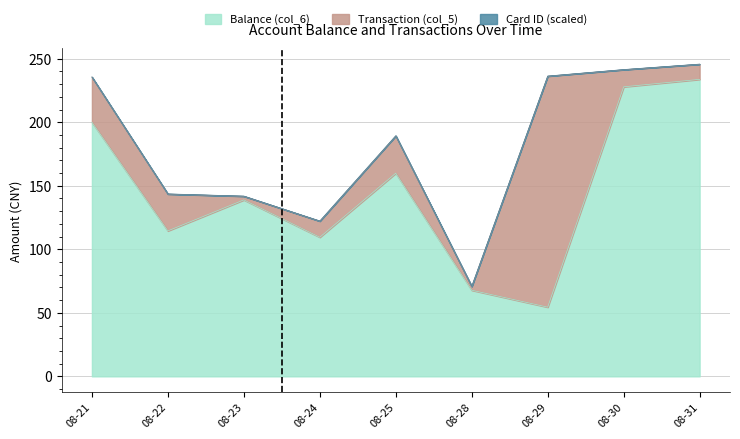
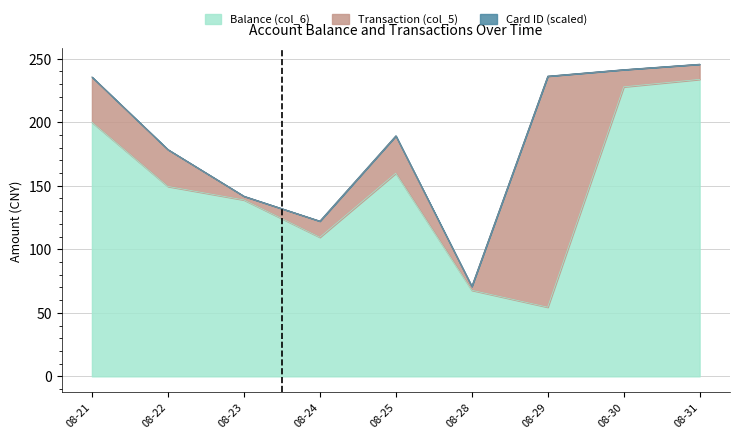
  {
    "Balance (col_6)": {
      "08-21": 200,
-     "08-22": 115,
+     "08-22": 149,
      "08-23": 139,
      "08-24": 109,
      "08-25": 160,
      "08-28": 68,
      "08-29": 54,
      "08-30": 228,
      "08-31": 234
    },
    "Card ID (scaled)": {
      "08-21": 36,
      "08-22": 29,
      "08-23": 3,
      "08-24": 13,
      "08-25": 29,
      "08-28": 3,
      "08-29": 182,
      "08-30": 14,
      "08-31": 12
    }
  }
